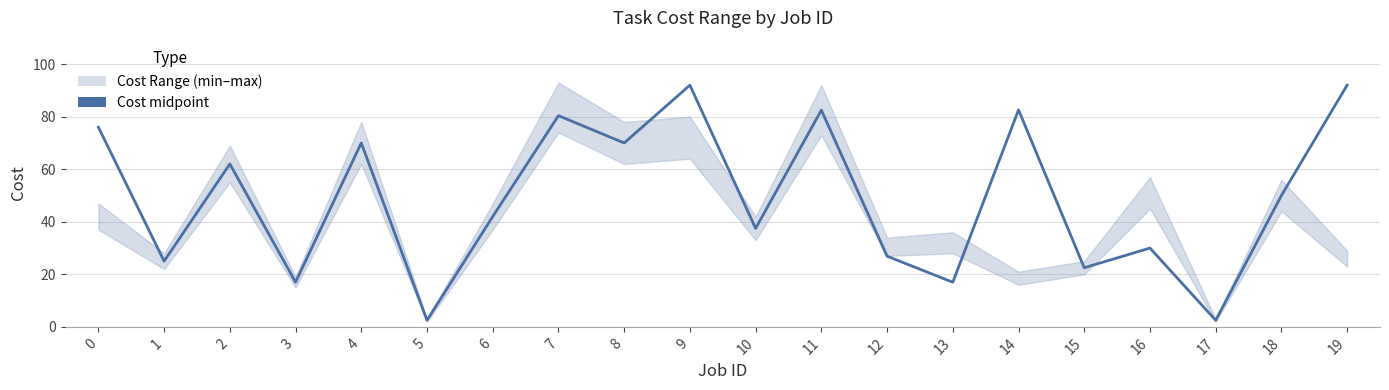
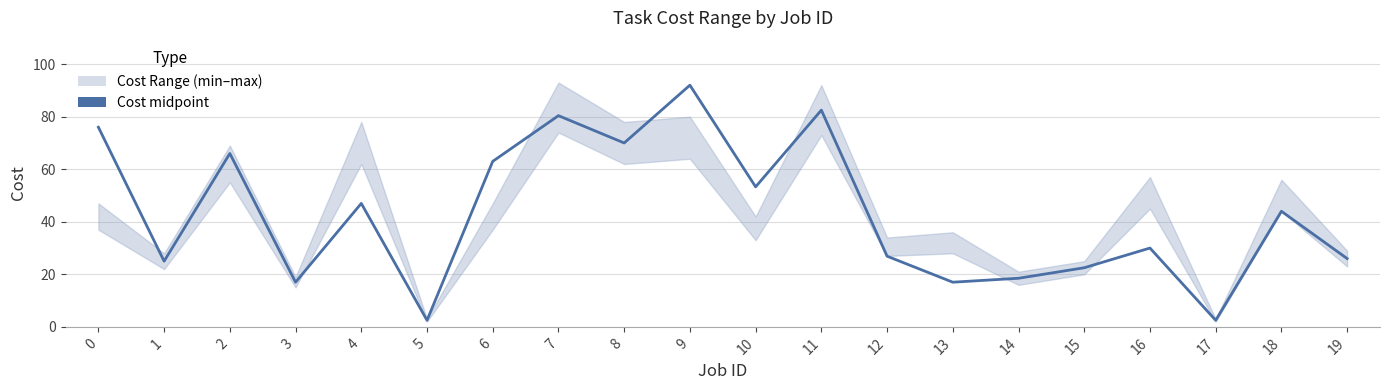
  {
    "Cost midpoint": {
      "0": 76,
      "1": 25,
-     "2": 62,
+     "2": 66,
      "3": 17,
-     "4": 70,
-     "6": 42,
+     "4": 47,
+     "6": 63,
      "7": 80,
      "8": 70,
      "9": 92,
-     "10": 38,
+     "10": 53,
      "11": 83,
      "12": 27,
      "13": 17,
-     "14": 83,
+     "14": 19,
      "15": 23,
      "16": 30,
-     "18": 50,
-     "19": 92
+     "18": 44,
+     "19": 26
    }
  }
